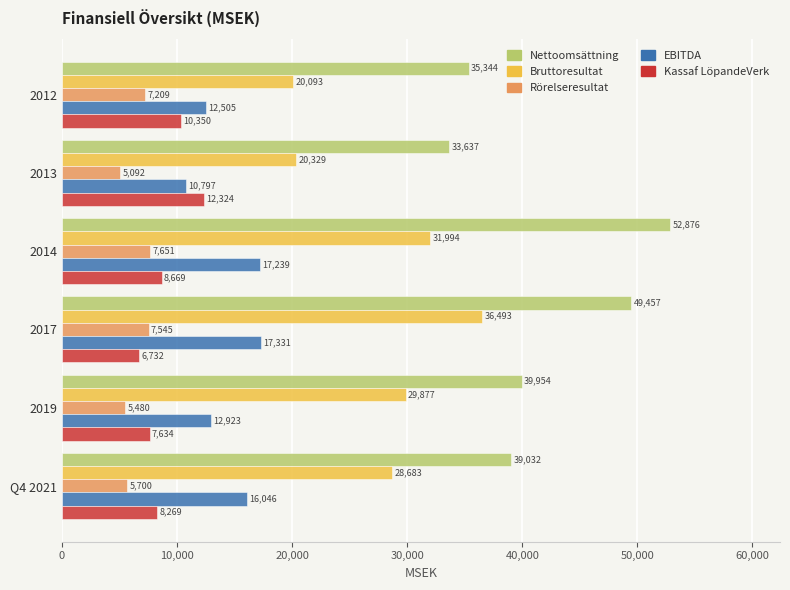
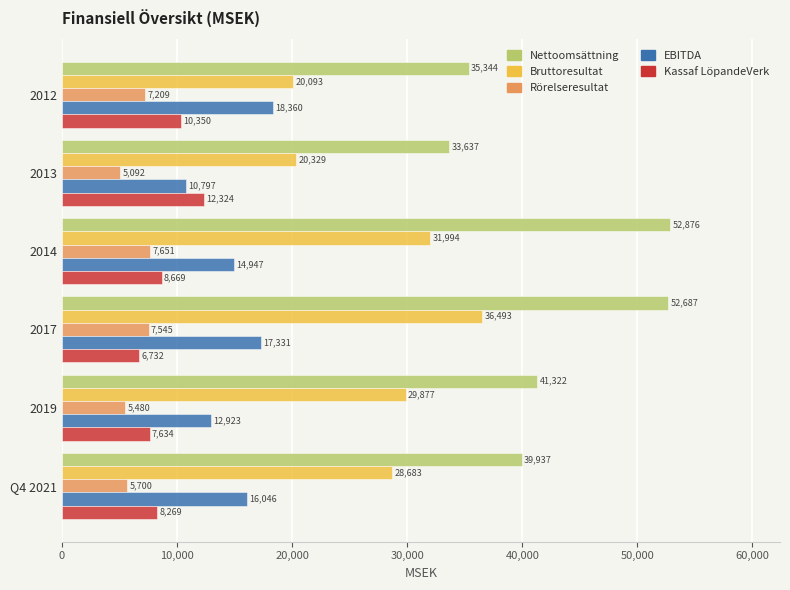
  {
    "Nettoomsättning": {
      "2012": "35,344",
      "2013": "33,637",
      "2014": "52,876",
-     "2017": "49,457",
-     "2019": "39,954",
-     "Q4 2021": "39,032"
+     "2017": "52,687",
+     "2019": "41,322",
+     "Q4 2021": "39,937"
    },
    "EBITDA": {
-     "2012": "12,505",
+     "2012": "18,360",
      "2013": "10,797",
-     "2014": "17,239",
+     "2014": "14,947",
      "2017": "17,331",
      "2019": "12,923",
      "Q4 2021": "16,046"
    },
    "Kassaf LöpandeVerk": {
      "2012": "10,350",
      "2013": "12,324",
      "2014": "8,669",
      "2017": "6,732",
      "2019": "7,634",
      "Q4 2021": "8,269"
    }
  }
